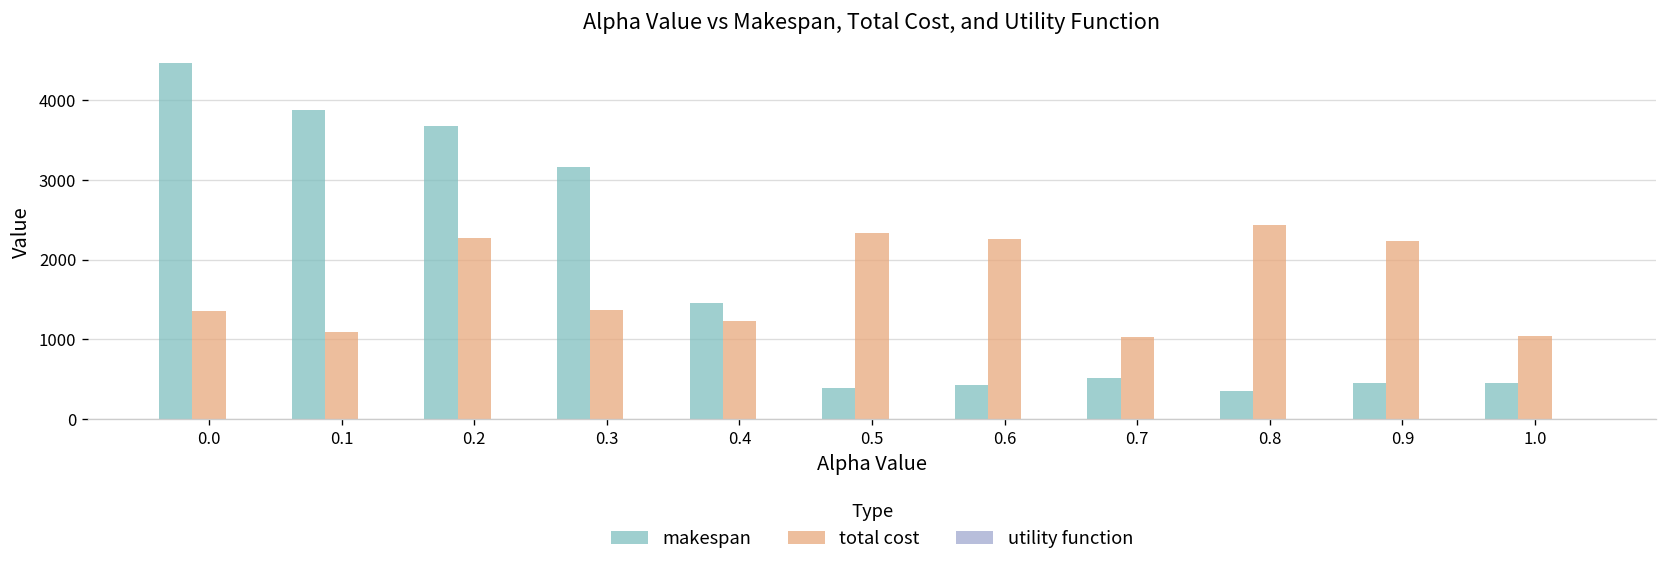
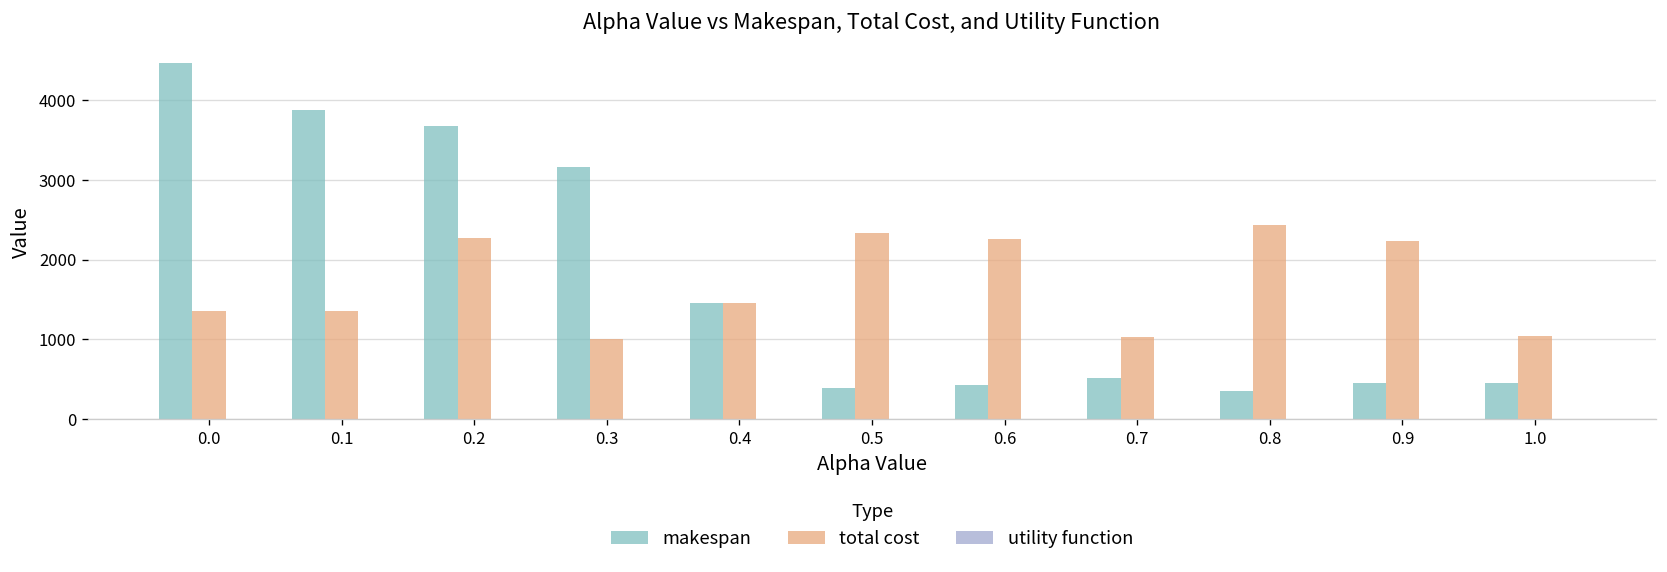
  {
    "total cost": {
      "0.0": 1400,
-     "0.1": 1100,
+     "0.1": 1400,
      "0.2": 2300,
-     "0.3": 1400,
-     "0.4": 1200,
+     "0.3": 1000,
+     "0.4": 1500,
      "0.5": 2300,
      "0.6": 2300,
      "0.7": 1000,
      "0.8": 2400,
      "0.9": 2200,
      "1.0": 1000
    }
  }
